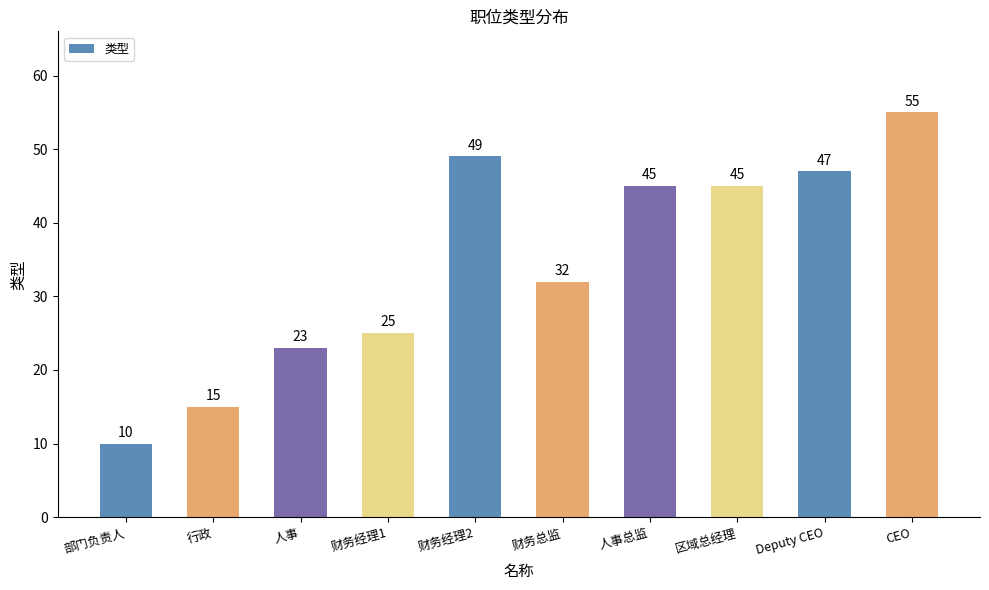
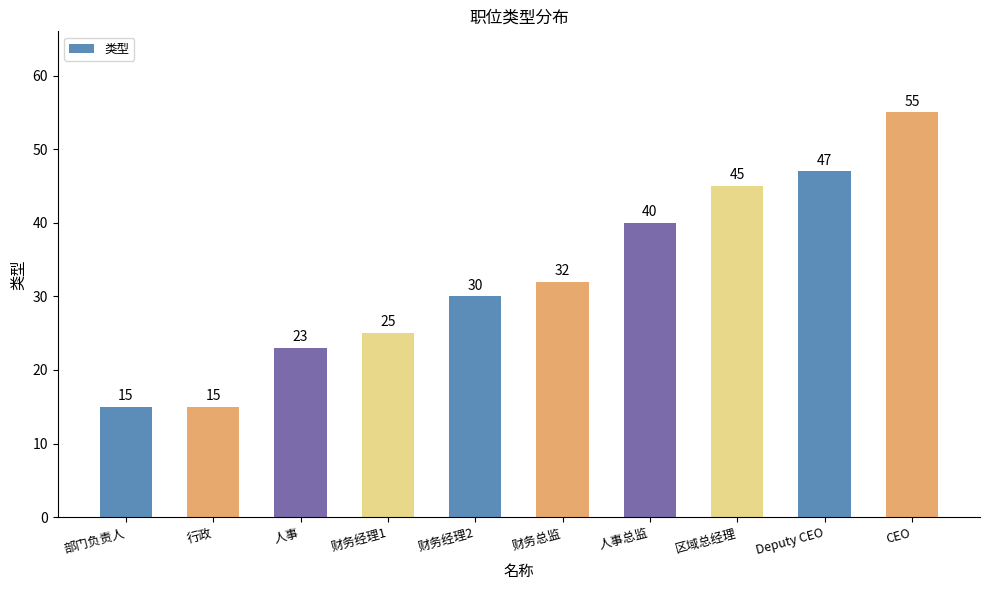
  {
-   "部门负责人": 10,
+   "部门负责人": 15,
    "行政": 15,
    "人事": 23,
    "财务经理1": 25,
-   "财务经理2": 49,
+   "财务经理2": 30,
    "财务总监": 32,
-   "人事总监": 45,
+   "人事总监": 40,
    "区域总经理": 45,
    "Deputy CEO": 47,
    "CEO": 55
  }
